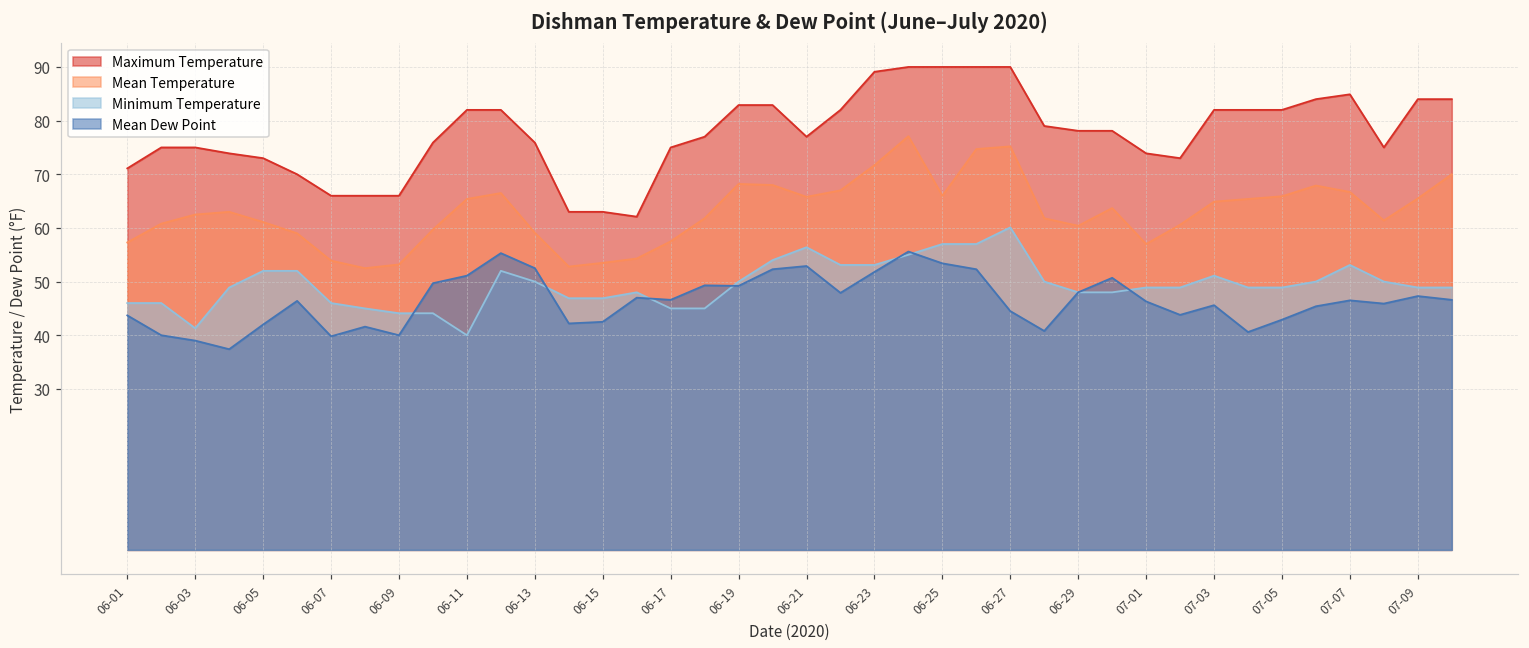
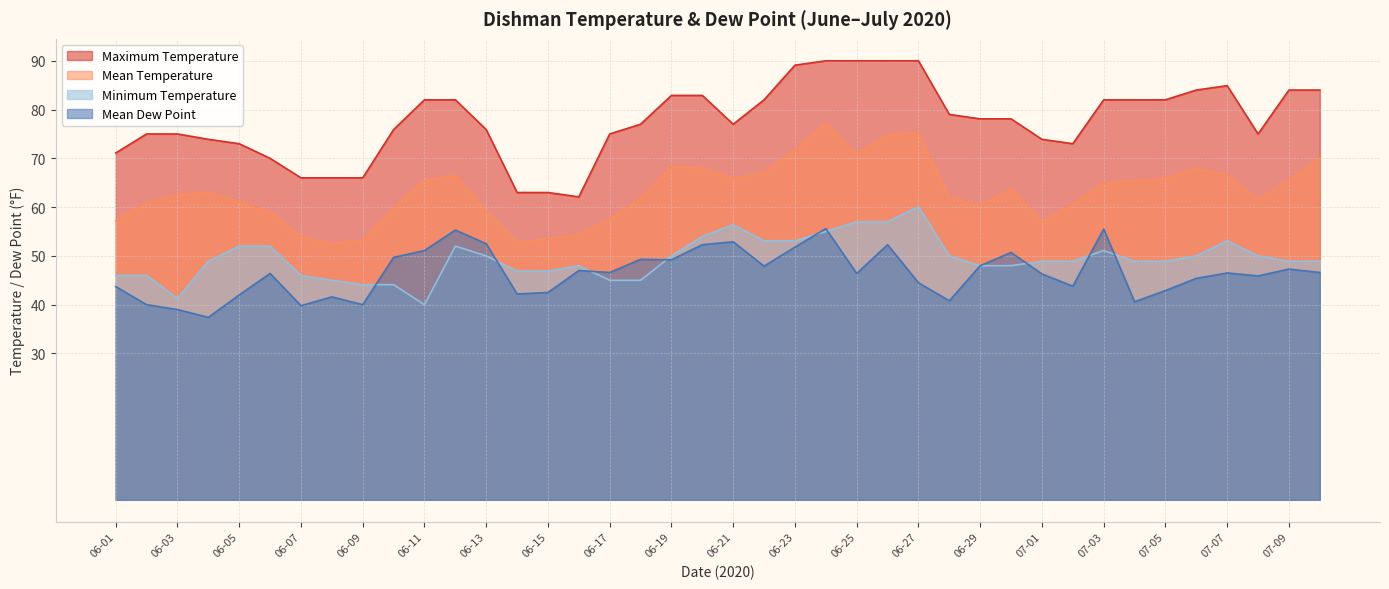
  {
    "Maximum Temperature": {
      "06-01": 71,
      "06-03": 75,
      "06-05": 73,
      "06-07": 66,
      "06-09": 66,
      "06-11": 82,
      "06-13": 76,
      "06-15": 63,
      "06-17": 75,
      "06-19": 83,
      "06-21": 77,
      "06-23": 89,
      "06-25": 90,
      "06-27": 90,
      "06-29": 78,
      "07-01": 74,
      "07-03": 82,
      "07-05": 82,
      "07-07": 85,
      "07-09": 84
    },
    "Mean Temperature": {
      "06-01": 57,
      "06-03": 63,
      "06-05": 61,
      "06-07": 54,
      "06-09": 53,
      "06-11": 65,
      "06-13": 59,
      "06-15": 54,
      "06-17": 58,
      "06-19": 68,
      "06-21": 66,
      "06-23": 72,
-     "06-25": 66,
+     "06-25": 71,
      "06-27": 75,
      "06-29": 60,
      "07-01": 57,
      "07-03": 65,
      "07-05": 66,
      "07-07": 67,
      "07-09": 66
    },
    "Minimum Temperature": {
      "06-01": 46,
      "06-03": 41,
      "06-05": 52,
      "06-07": 46,
      "06-09": 44,
      "06-11": 40,
      "06-13": 50,
      "06-15": 47,
      "06-17": 45,
      "06-19": 50,
      "06-21": 56,
      "06-23": 53,
      "06-25": 57,
      "06-27": 60,
      "07-01": 49,
      "07-03": 51,
      "07-05": 49,
      "07-07": 53,
      "07-09": 49
    },
    "Mean Dew Point": {
      "06-01": 44,
      "06-03": 39,
      "06-05": 42,
      "06-07": 40,
      "06-09": 40,
      "06-11": 51,
      "06-13": 53,
      "06-15": 43,
      "06-17": 47,
      "06-19": 49,
      "06-21": 53,
      "06-23": 52,
-     "06-25": 53,
+     "06-25": 46,
      "06-27": 45,
      "07-01": 46,
-     "07-03": 46,
+     "07-03": 56,
      "07-05": 43,
      "07-07": 47,
      "07-09": 47
    }
  }
